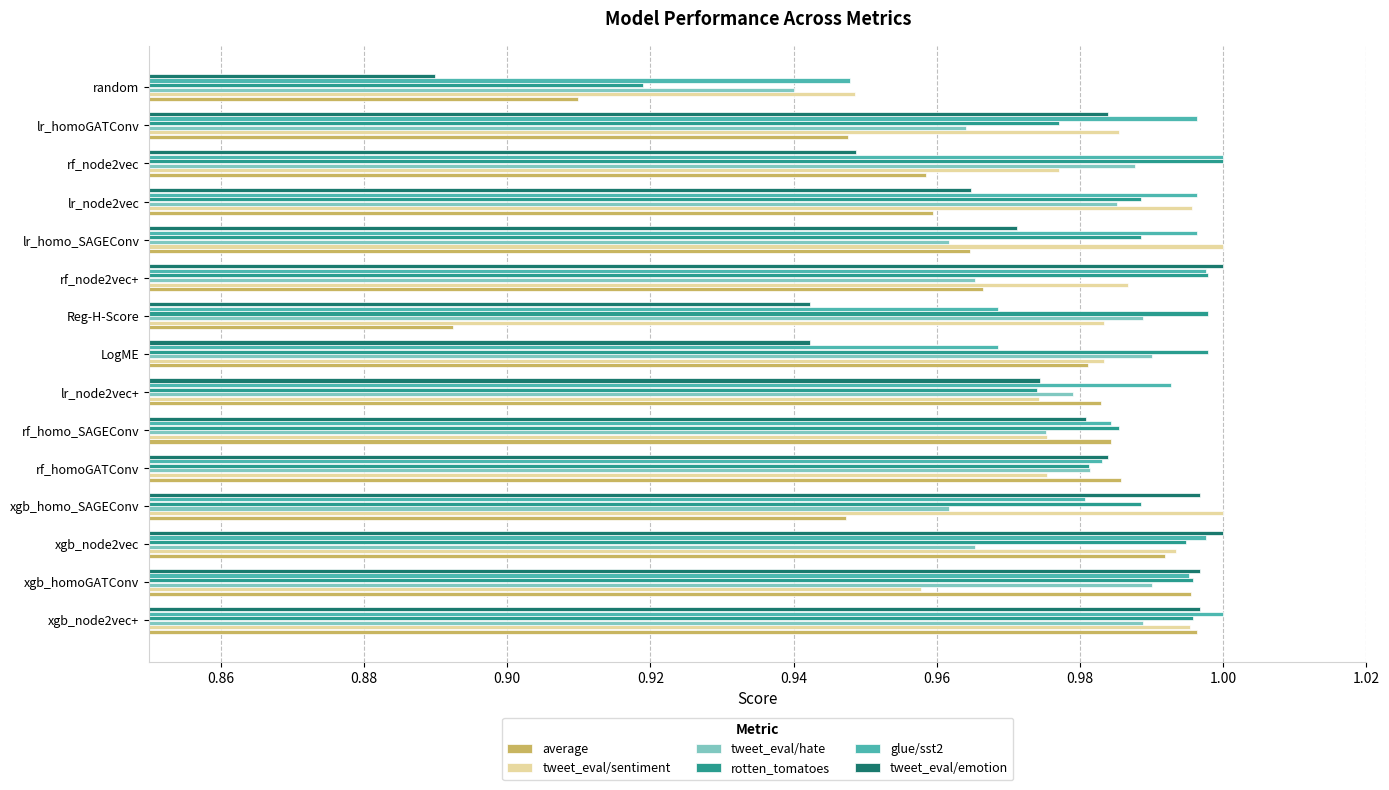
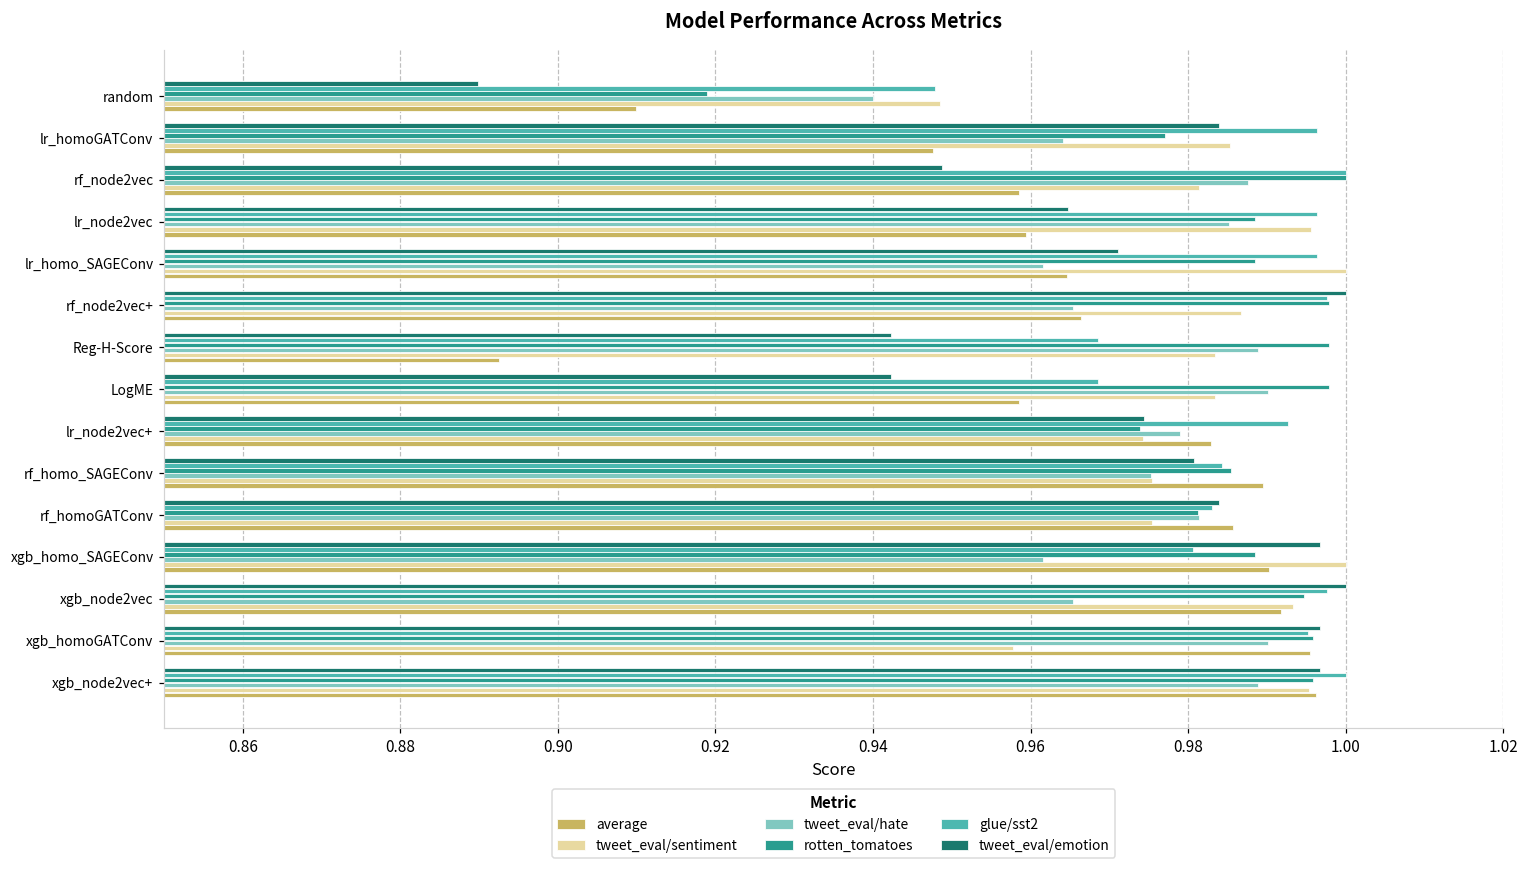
  {
    "average": {
      "random": 0.910,
      "lr_homoGATConv": 0.948,
      "rf_node2vec": 0.958,
      "lr_node2vec": 0.959,
      "lr_homo_SAGEConv": 0.965,
      "rf_node2vec+": 0.966,
      "Reg-H-Score": 0.892,
-     "LogME": 0.981,
+     "LogME": 0.958,
      "lr_node2vec+": 0.983,
-     "rf_homo_SAGEConv": 0.984,
+     "rf_homo_SAGEConv": 0.990,
      "rf_homoGATConv": 0.986,
-     "xgb_homo_SAGEConv": 0.947,
+     "xgb_homo_SAGEConv": 0.990,
      "xgb_node2vec": 0.992,
      "xgb_homoGATConv": 0.996,
      "xgb_node2vec+": 0.996
    },
    "tweet_eval/sentiment": {
      "random": 0.949,
      "lr_homoGATConv": 0.985,
-     "rf_node2vec": 0.977,
+     "rf_node2vec": 0.981,
      "lr_node2vec": 0.996,
      "lr_homo_SAGEConv": 1.000,
      "rf_node2vec+": 0.987,
      "Reg-H-Score": 0.983,
      "LogME": 0.983,
      "lr_node2vec+": 0.974,
      "rf_homo_SAGEConv": 0.975,
      "rf_homoGATConv": 0.975,
      "xgb_homo_SAGEConv": 1.000,
      "xgb_node2vec": 0.993,
      "xgb_homoGATConv": 0.958,
      "xgb_node2vec+": 0.995
    }
  }
